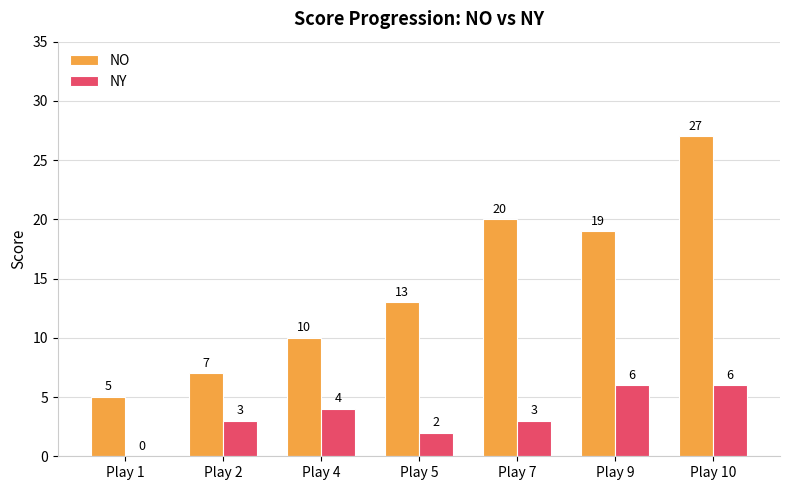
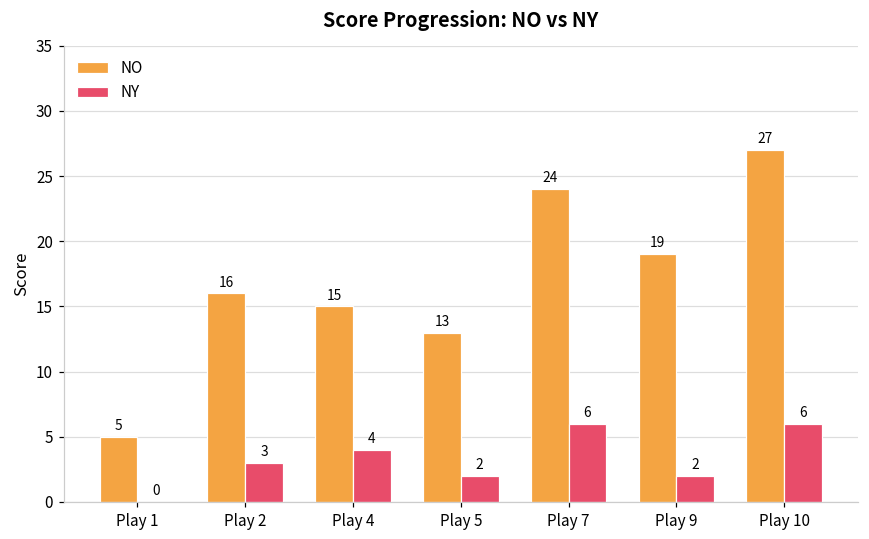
  {
    "NO": {
      "Play 1": 5,
-     "Play 2": 7,
-     "Play 4": 10,
+     "Play 2": 16,
+     "Play 4": 15,
      "Play 5": 13,
-     "Play 7": 20,
+     "Play 7": 24,
      "Play 9": 19,
      "Play 10": 27
    },
    "NY": {
      "Play 1": 0,
      "Play 2": 3,
      "Play 4": 4,
      "Play 5": 2,
-     "Play 7": 3,
-     "Play 9": 6,
+     "Play 7": 6,
+     "Play 9": 2,
      "Play 10": 6
    }
  }
